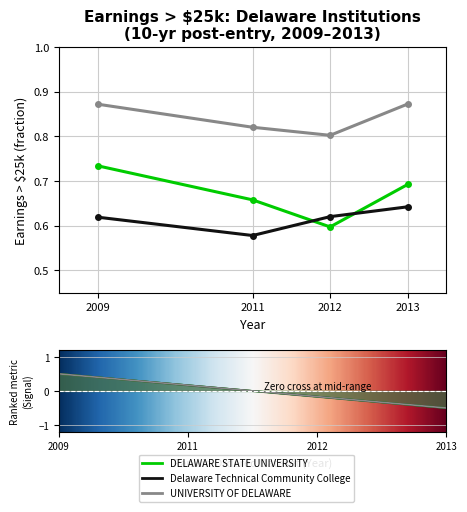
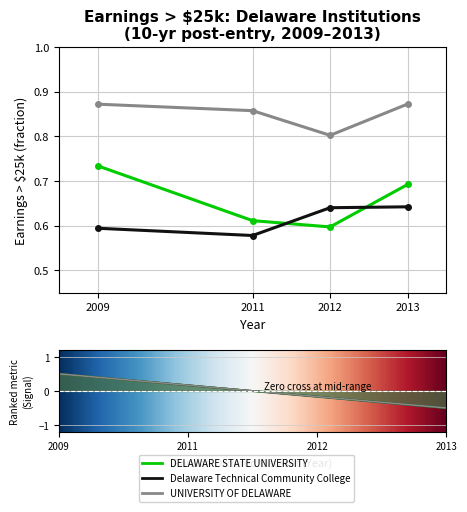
  {
    "Earnings > $25k: Delaware Institutions (10-yr post-entry, 2009–2013)": {
      "DELAWARE STATE UNIVERSITY": {
        "2009": 0.73,
-       "2011": 0.66,
+       "2011": 0.61,
        "2012": 0.60,
        "2013": 0.69
      },
      "Delaware Technical Community College": {
-       "2009": 0.62,
+       "2009": 0.59,
        "2011": 0.58,
-       "2012": 0.62,
+       "2012": 0.64,
        "2013": 0.64
      },
      "UNIVERSITY OF DELAWARE": {
        "2009": 0.87,
-       "2011": 0.82,
+       "2011": 0.86,
        "2012": 0.80,
        "2013": 0.87
      }
    }
  }
